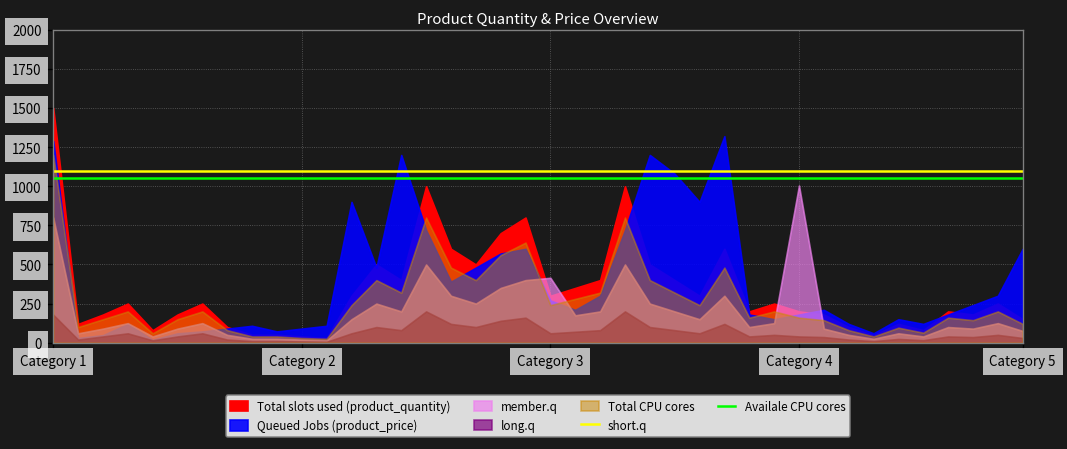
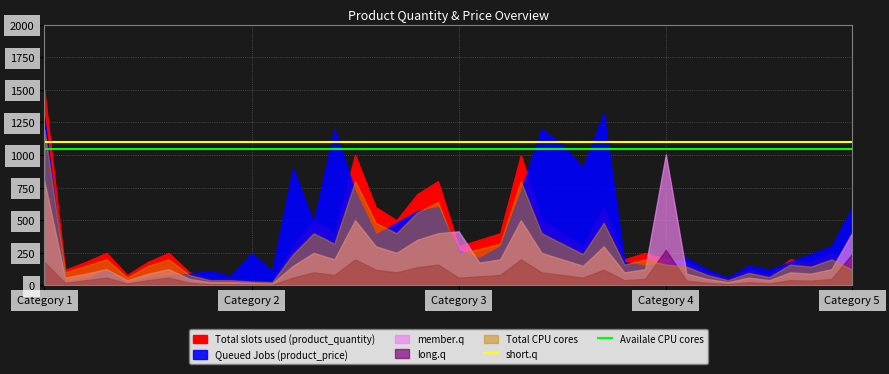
  {
    "short.q": {
      "Category 1": 1100,
      "Category 2": 1100,
      "Category 3": 1100,
      "Category 4": 1100,
      "Category 5": 1100
    },
    "Total slots used (product_quantity)": {
      "Category 1": 1500,
      "Category 3": 300,
      "Category 4": 200,
      "Category 5": 150
    },
    "Availale CPU cores": {
      "Category 1": 1050,
      "Category 2": 1050,
      "Category 3": 1050,
      "Category 4": 1050,
      "Category 5": 1050
    },
    "Queued Jobs (product_price)": {
      "Category 1": 1290,
-     "Category 2": 90,
+     "Category 2": 250,
      "Category 3": 270,
      "Category 4": 180,
      "Category 5": 600
    },
    "member.q": {
      "Category 1": 800,
      "Category 3": 420,
      "Category 4": 1010,
-     "Category 5": 80
+     "Category 5": 410
    },
    "long.q": {
      "Category 1": 180,
      "Category 3": 60,
-     "Category 4": 40,
-     "Category 5": 30
+     "Category 4": 270,
+     "Category 5": 240
    },
    "Total CPU cores": {
      "Category 1": 1200,
      "Category 3": 240,
      "Category 4": 160,
      "Category 5": 120
    }
  }
